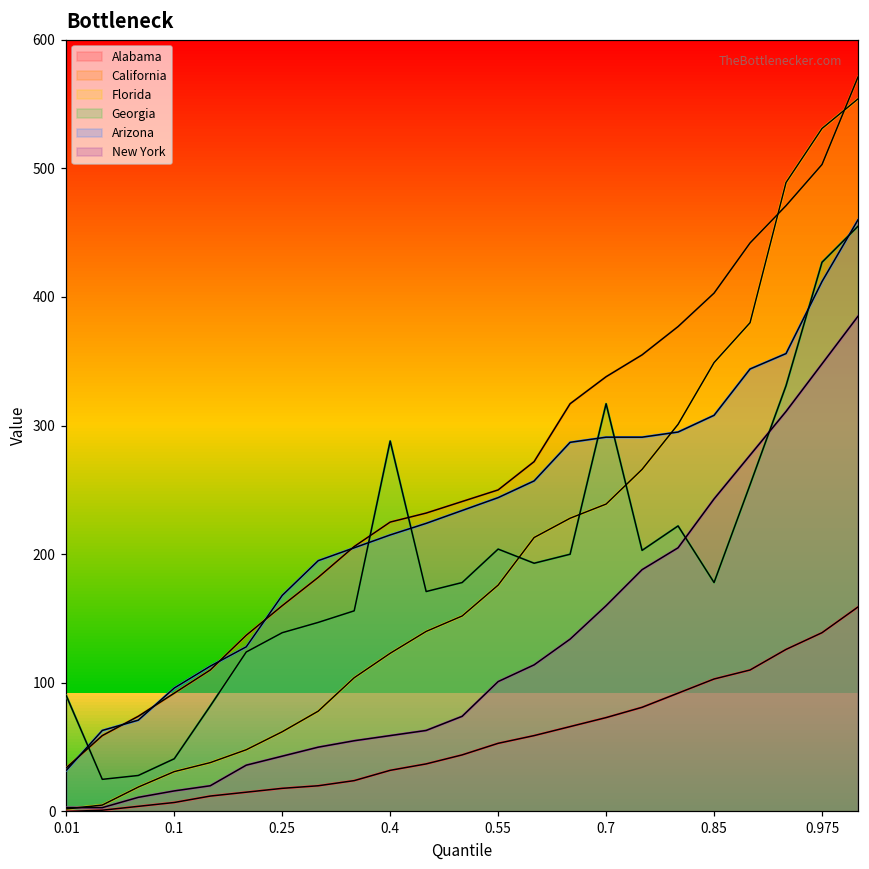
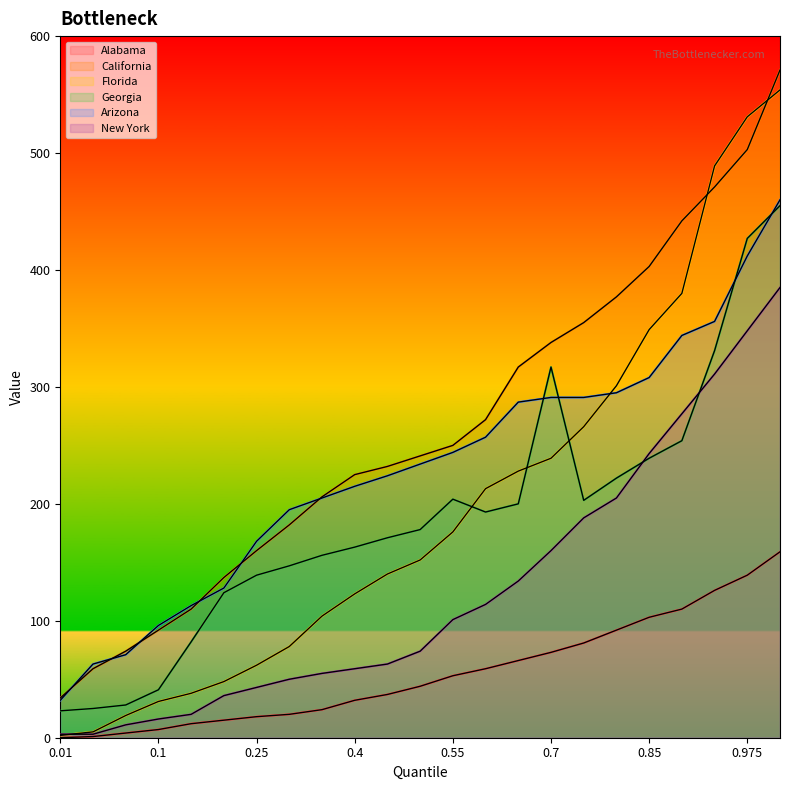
  {
    "Georgia": {
-     "0.01": 90,
+     "0.01": 23,
      "0.1": 41,
      "0.25": 139,
-     "0.4": 288,
+     "0.4": 163,
      "0.55": 204,
      "0.7": 317,
-     "0.85": 178,
+     "0.85": 239,
      "0.975": 427
    }
  }
